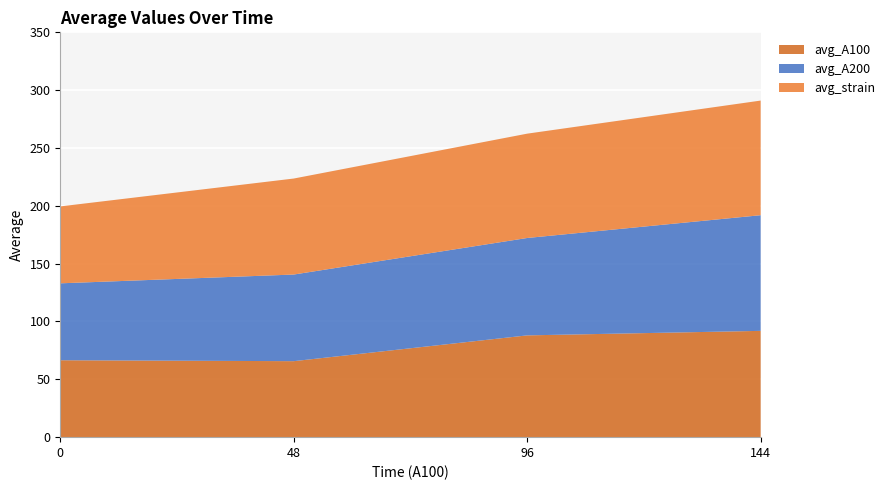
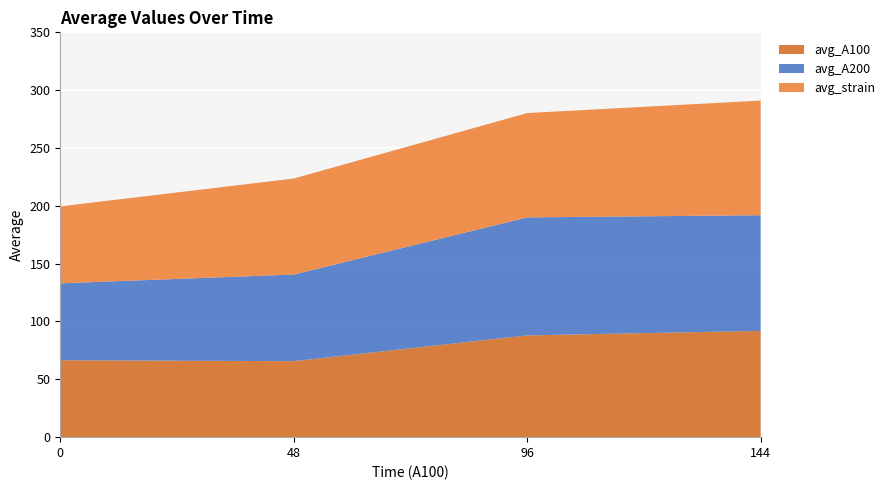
  {
    "avg_A200": {
      "0": 67,
      "48": 75,
-     "96": 84,
+     "96": 102,
      "144": 100
    }
  }
